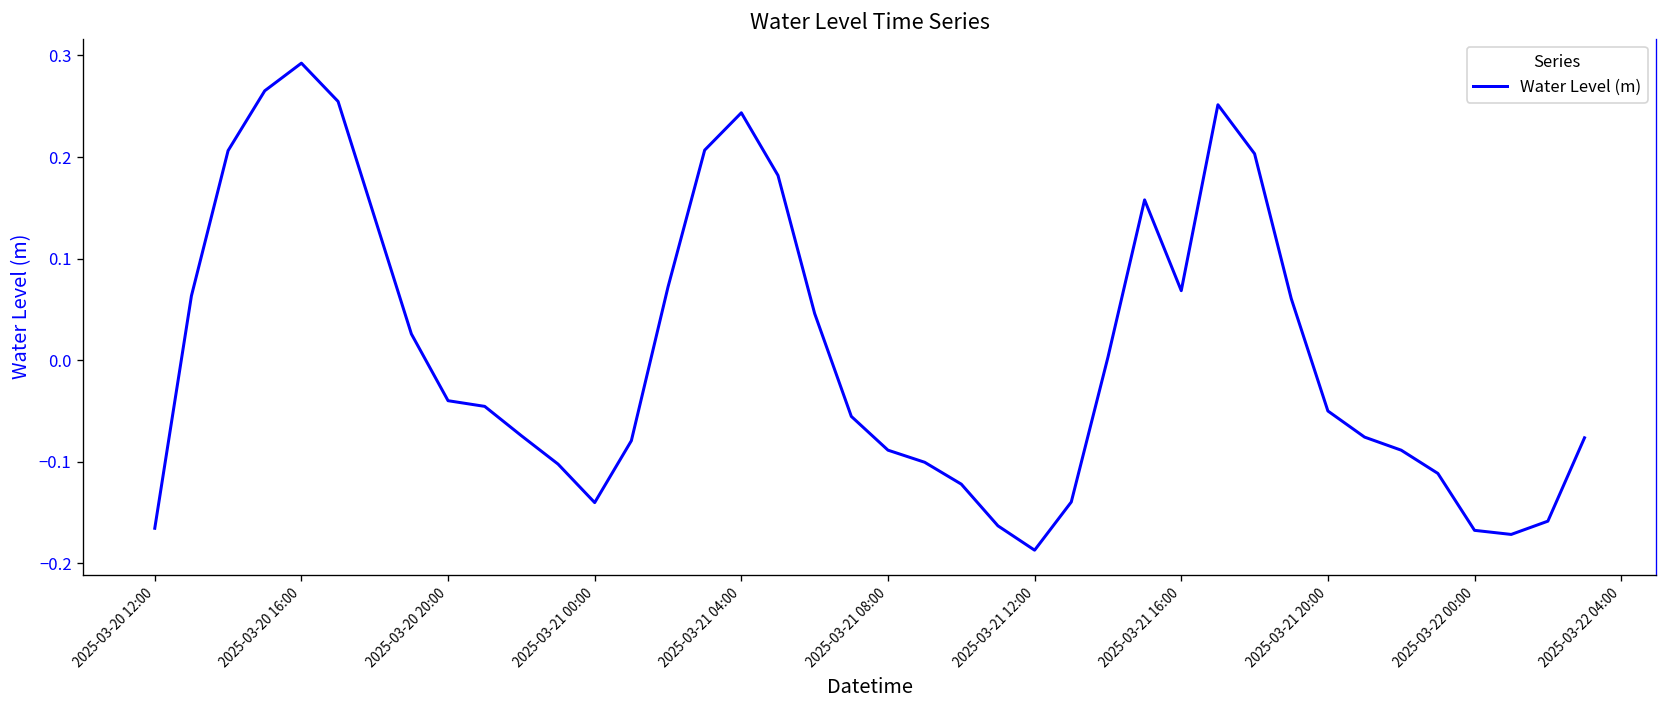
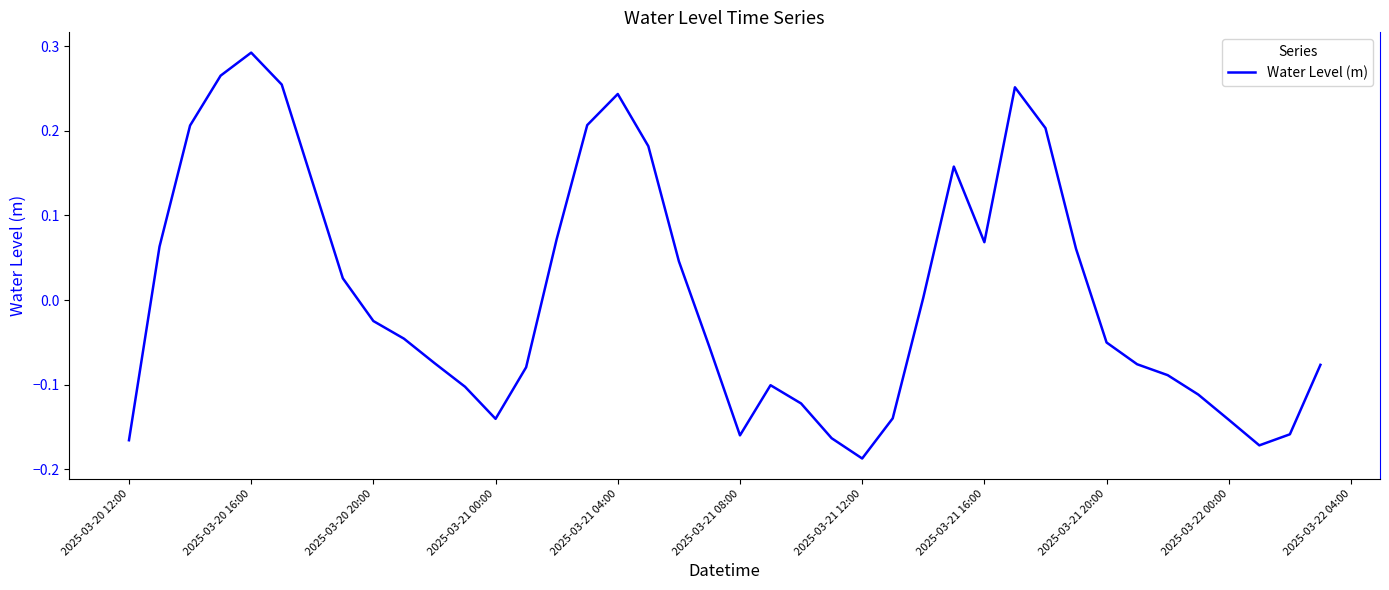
  {
    "2025-03-20 12:00": -0.17,
    "2025-03-20 16:00": 0.29,
-   "2025-03-20 20:00": -0.04,
+   "2025-03-20 20:00": -0.02,
    "2025-03-21 00:00": -0.14,
    "2025-03-21 04:00": 0.24,
-   "2025-03-21 08:00": -0.09,
+   "2025-03-21 08:00": -0.16,
    "2025-03-21 12:00": -0.19,
    "2025-03-21 16:00": 0.07,
    "2025-03-21 20:00": -0.05,
-   "2025-03-22 00:00": -0.17
+   "2025-03-22 00:00": -0.14
  }
